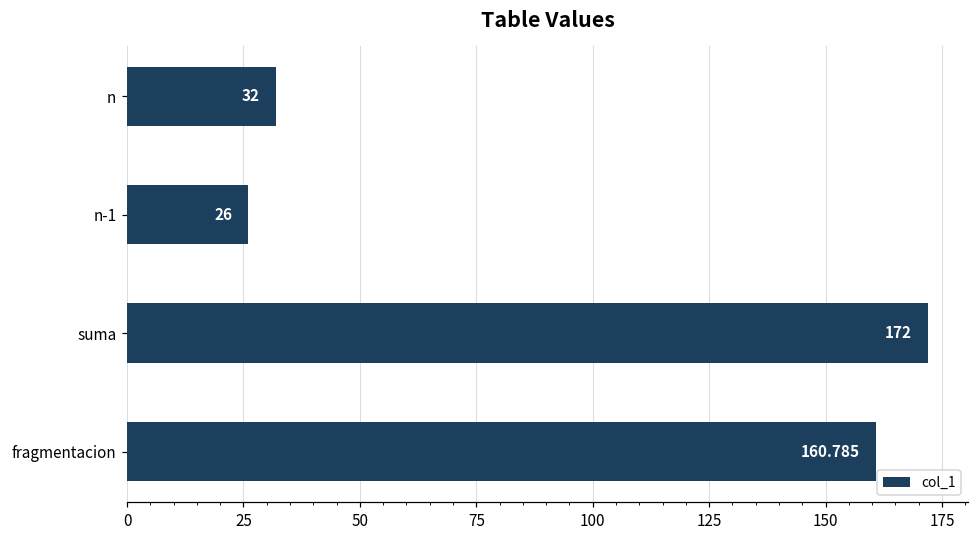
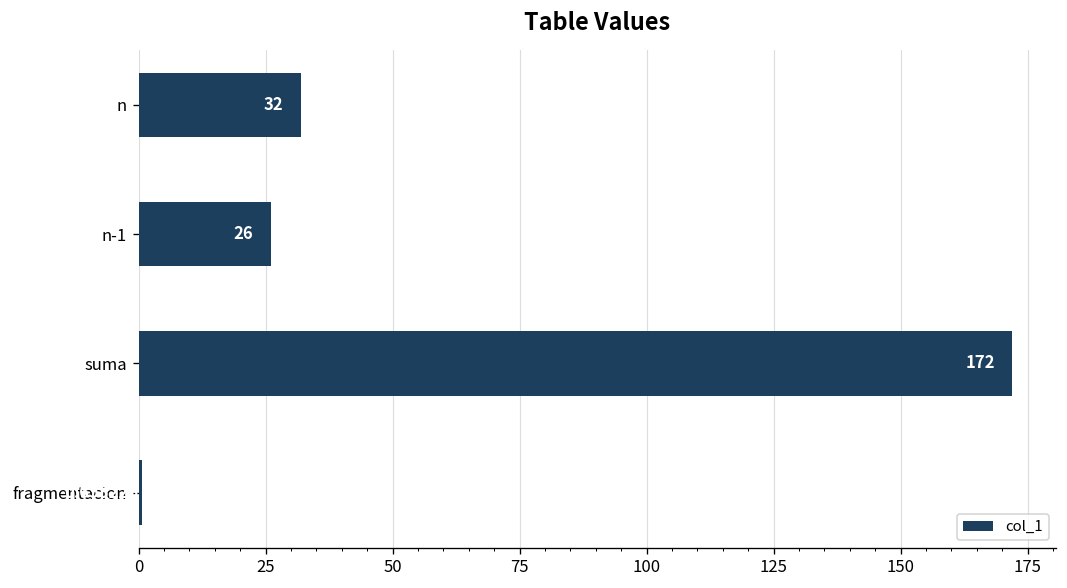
  {
-   "fragmentacion": 161
+   "fragmentacion": 1
  }
